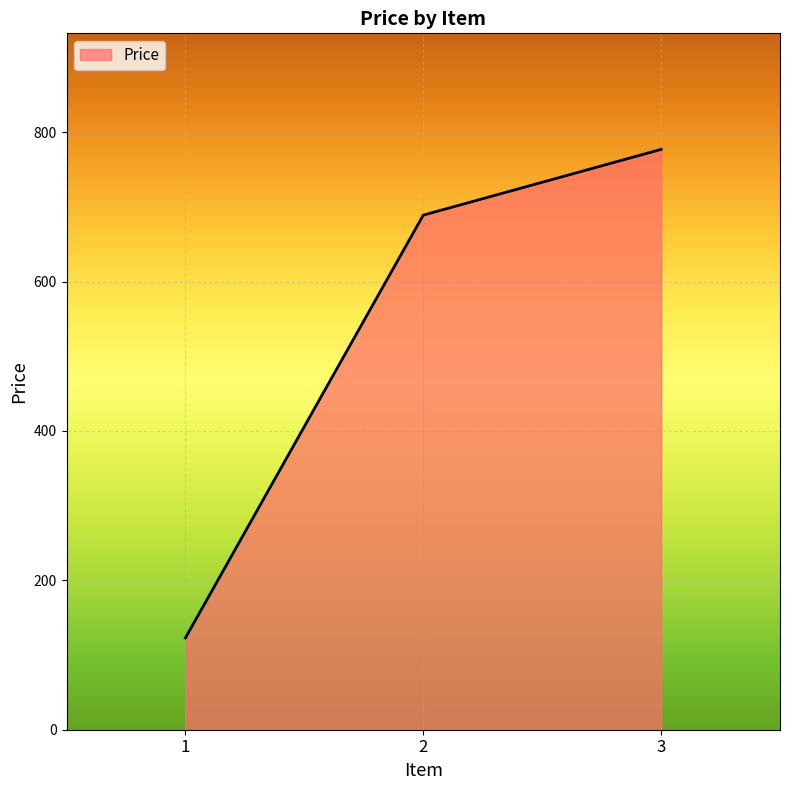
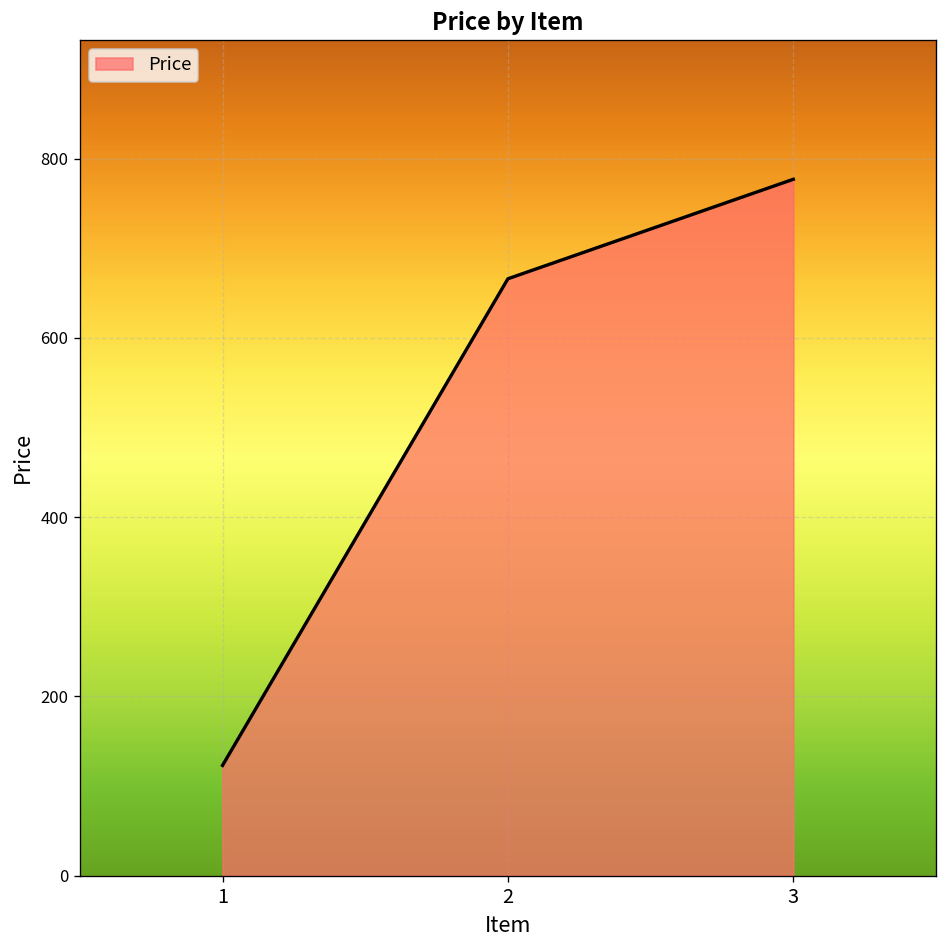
  {
    "1": 120,
-   "2": 690,
+   "2": 670,
    "3": 780
  }
